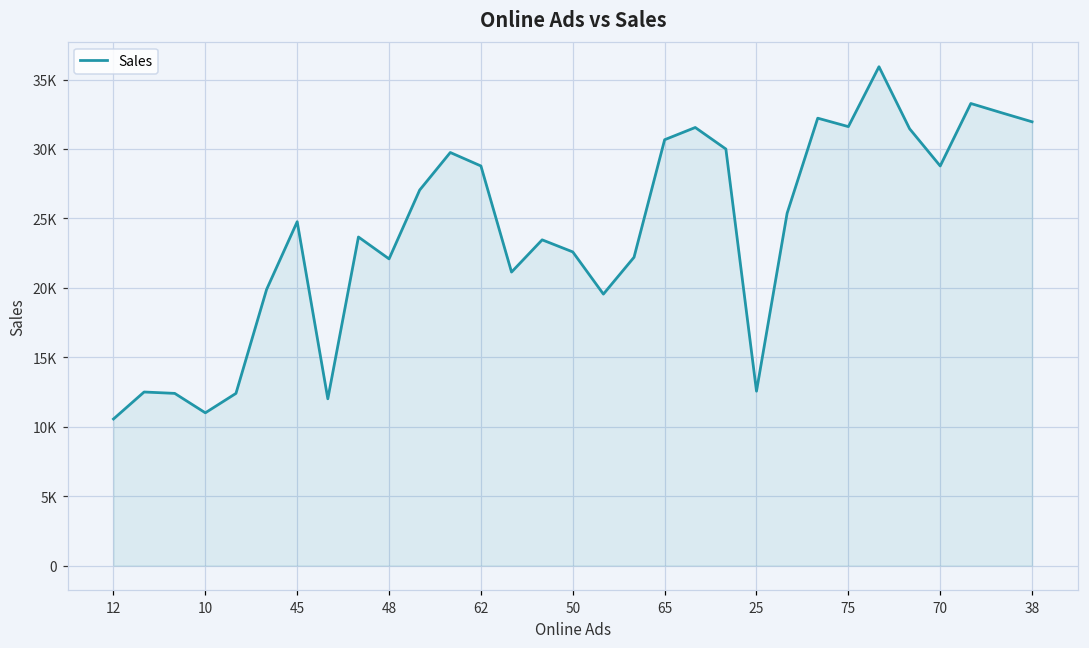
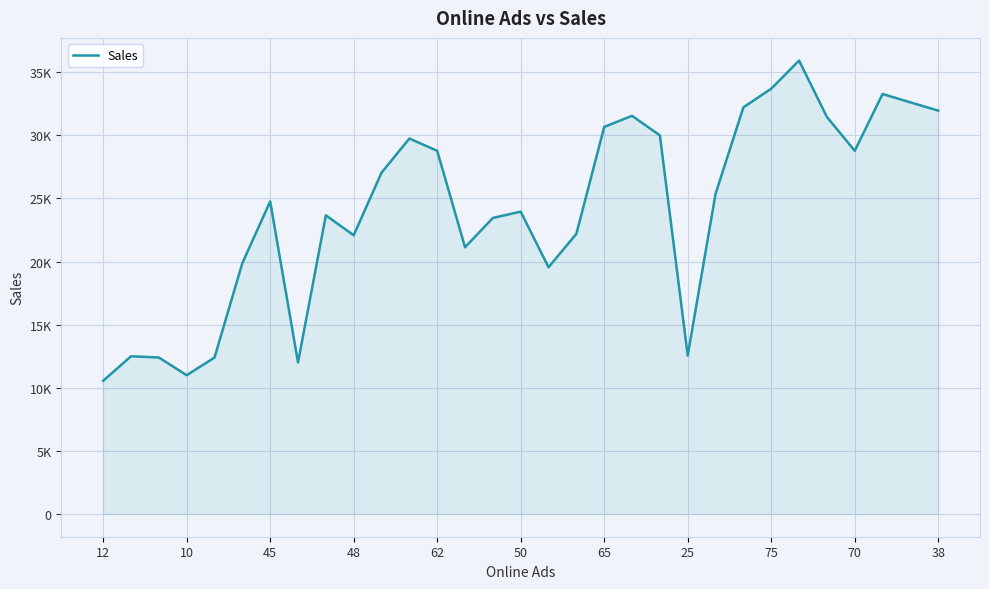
  {
    "12": 10600,
    "45": 24800,
    "48": 22100,
    "62": 28800,
-   "50": 22600,
+   "50": 24000,
    "65": 30700,
-   "75": 31600,
+   "75": 33700,
    "70": 28800,
    "38": 32000
  }
